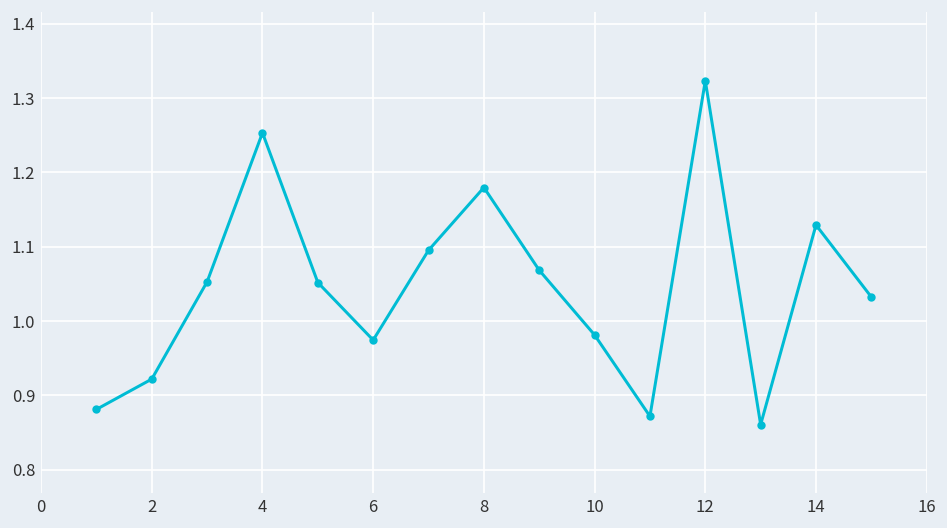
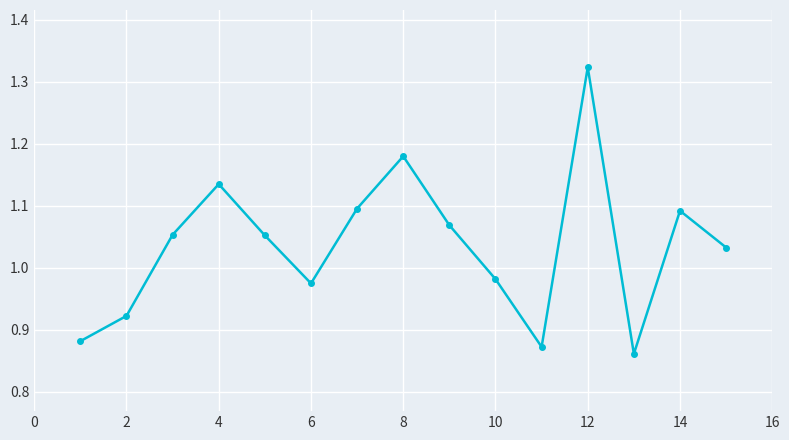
  {
    "2": 0.92,
-   "4": 1.25,
+   "4": 1.13,
    "6": 0.97,
    "8": 1.18,
    "10": 0.98,
    "12": 1.32,
-   "14": 1.13
+   "14": 1.09
  }
